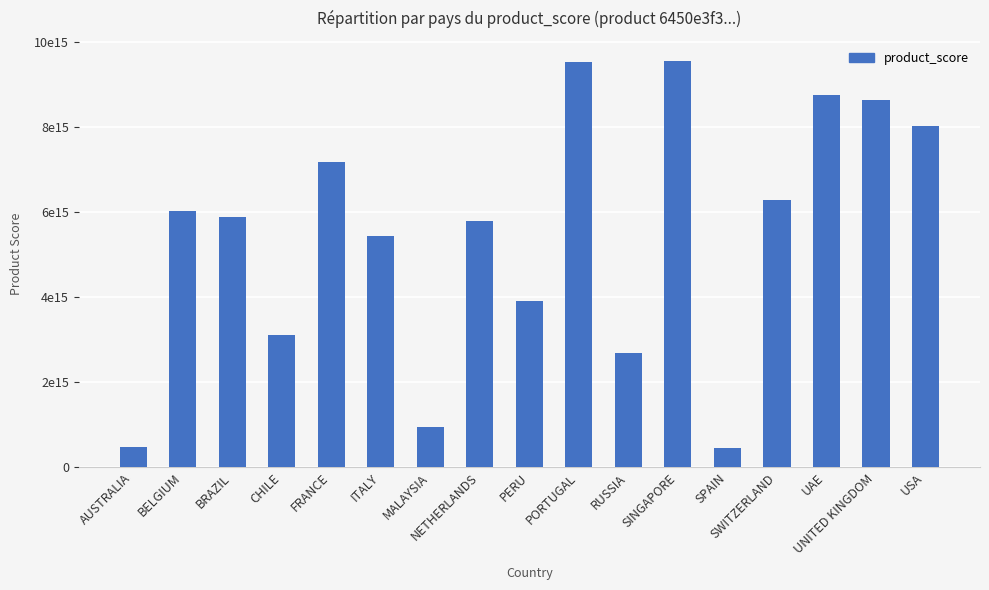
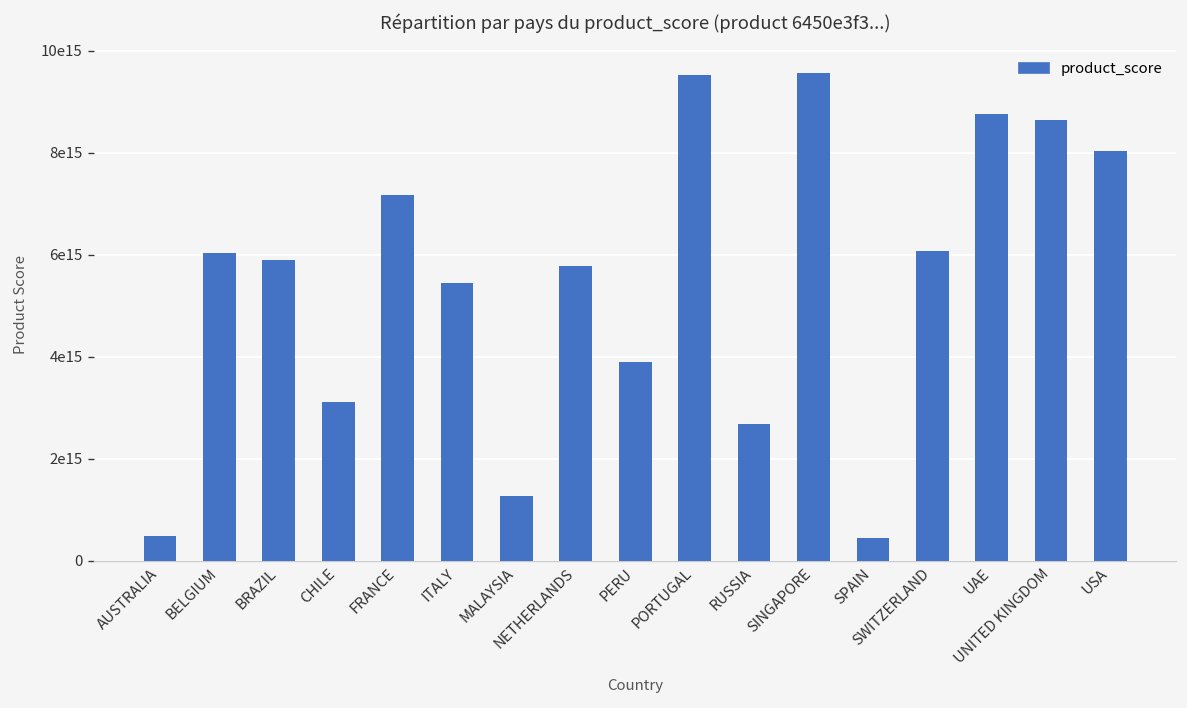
  {
    "AUSTRALIA": 500000000000000,
    "BELGIUM": 6000000000000000,
    "BRAZIL": 5900000000000000,
    "CHILE": 3100000000000000,
    "FRANCE": 7200000000000000,
    "ITALY": 5400000000000000,
-   "MALAYSIA": 900000000000000,
+   "MALAYSIA": 1300000000000000,
    "NETHERLANDS": 5800000000000000,
    "PERU": 3900000000000000,
    "PORTUGAL": 9500000000000000,
    "RUSSIA": 2700000000000000,
    "SINGAPORE": 9600000000000000,
    "SPAIN": 400000000000000,
-   "SWITZERLAND": 6300000000000000,
+   "SWITZERLAND": 6100000000000000,
    "UAE": 8800000000000000,
    "UNITED KINGDOM": 8600000000000000,
    "USA": 8000000000000000
  }
